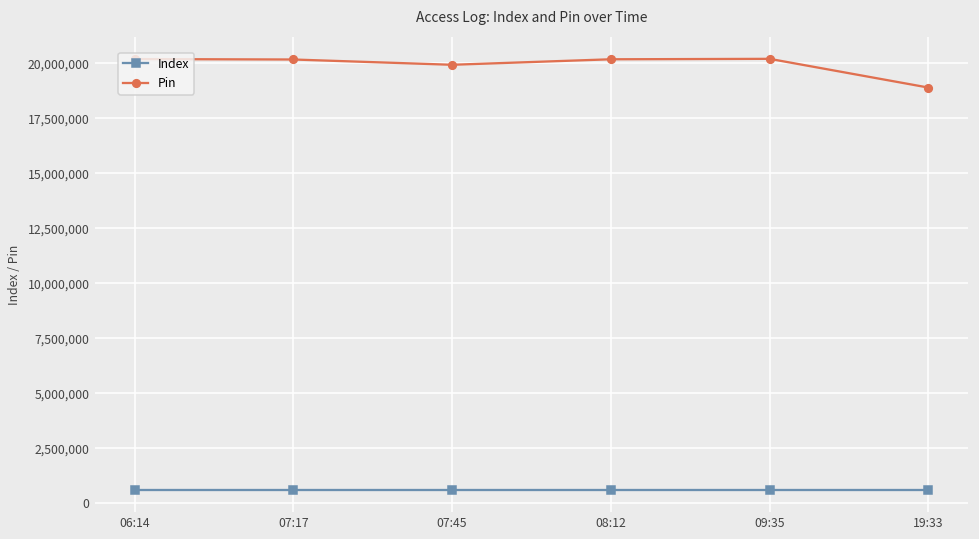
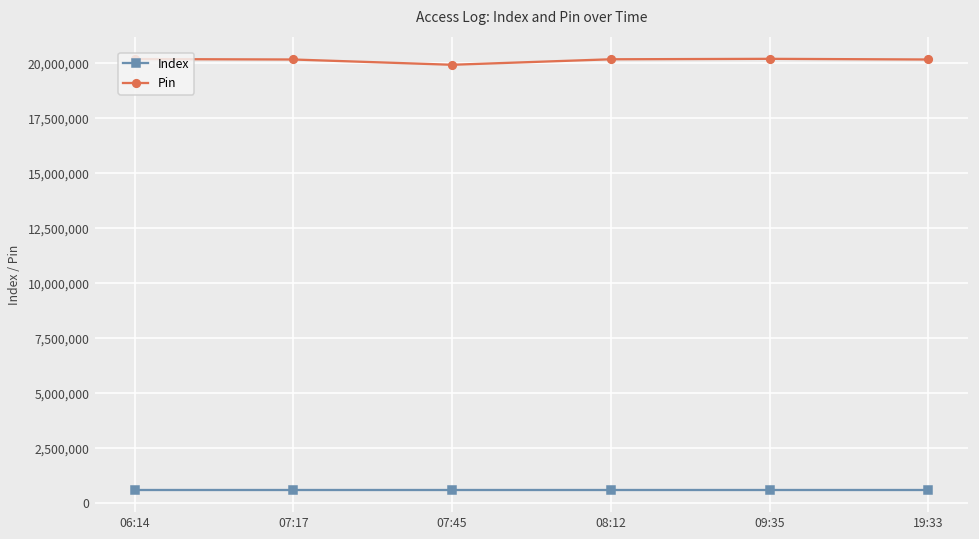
  {
    "Index": {
      "06:14": "600,000",
      "07:17": "600,000",
      "07:45": "600,000",
      "08:12": "600,000",
      "09:35": "600,000",
      "19:33": "600,000"
    },
    "Pin": {
      "07:17": "20,200,000",
      "07:45": "19,900,000",
      "08:12": "20,200,000",
      "09:35": "20,200,000",
-     "19:33": "18,900,000"
+     "19:33": "20,200,000"
    }
  }
